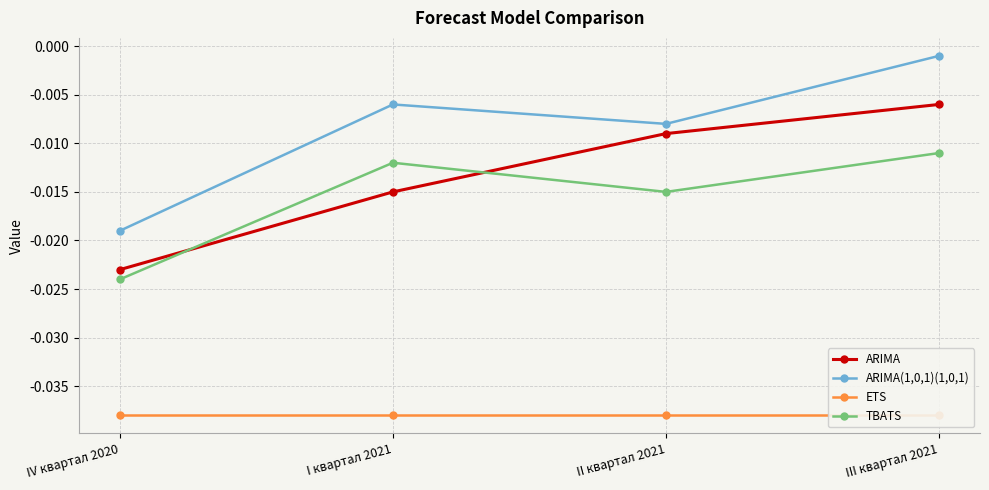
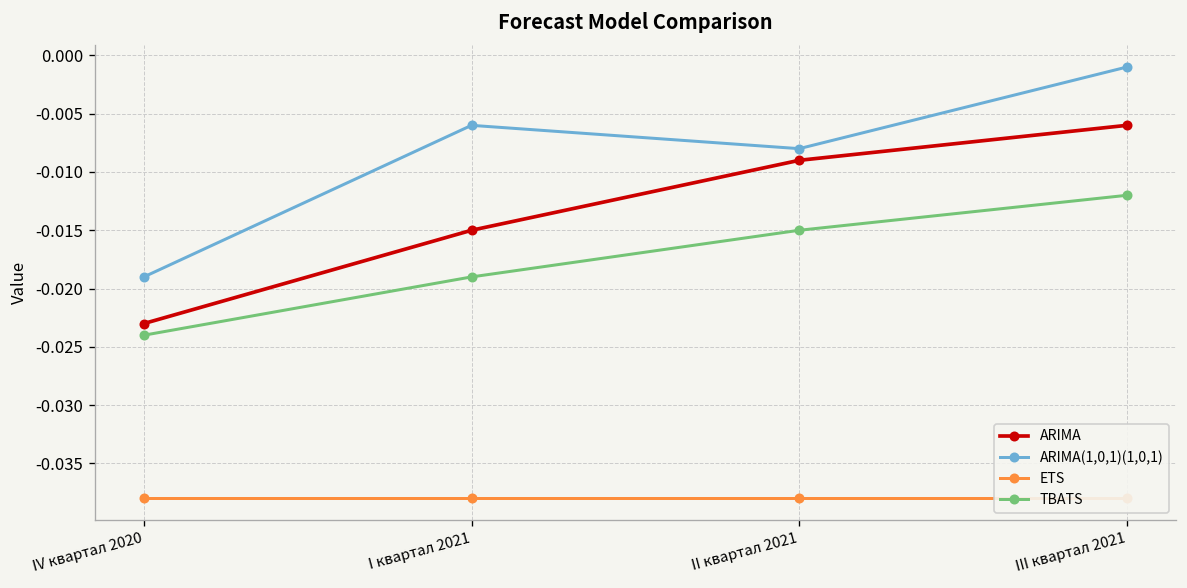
  {
    "ARIMA": {
      "IV квартал 2020": -0.023,
      "I квартал 2021": -0.015,
      "II квартал 2021": -0.009,
      "III квартал 2021": -0.006
    },
    "ARIMA(1,0,1)(1,0,1)": {
      "IV квартал 2020": -0.019,
      "I квартал 2021": -0.006,
      "II квартал 2021": -0.008,
      "III квартал 2021": -0.001
    },
    "ETS": {
      "IV квартал 2020": -0.038,
      "I квартал 2021": -0.038,
      "II квартал 2021": -0.038
    },
    "TBATS": {
      "IV квартал 2020": -0.024,
-     "I квартал 2021": -0.012,
+     "I квартал 2021": -0.019,
      "II квартал 2021": -0.015,
-     "III квартал 2021": -0.011
+     "III квартал 2021": -0.012
    }
  }
